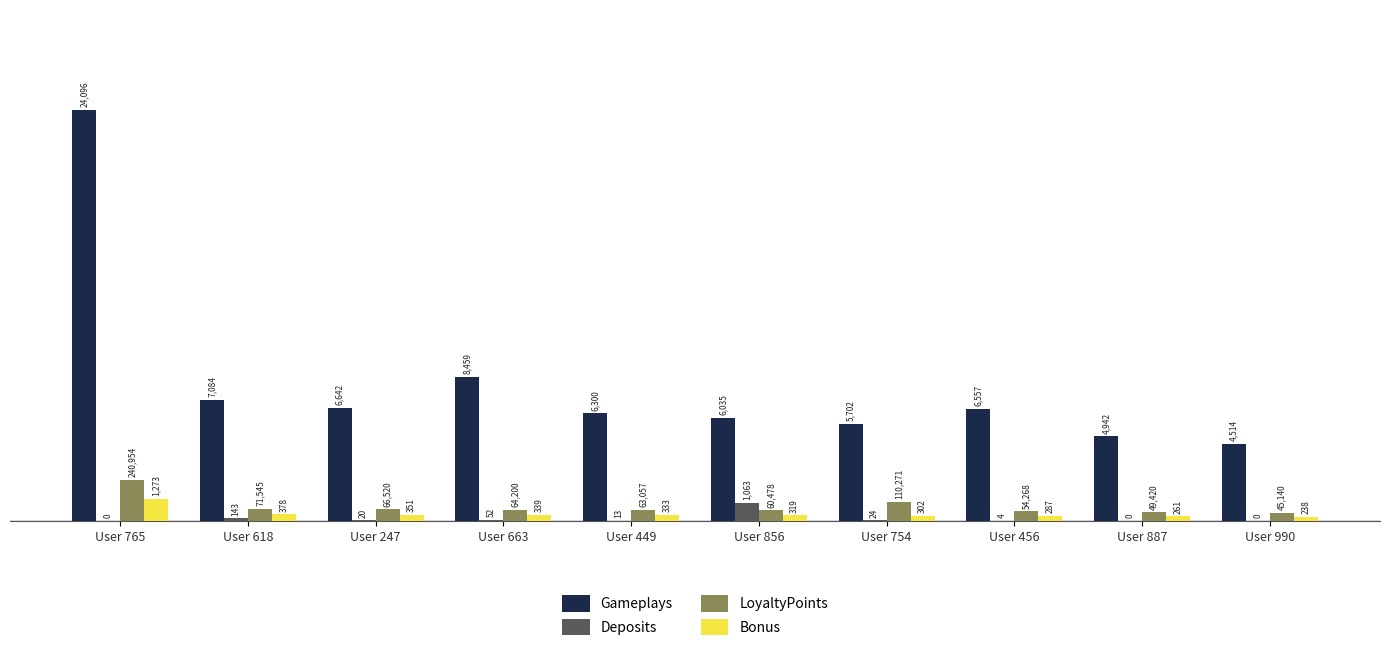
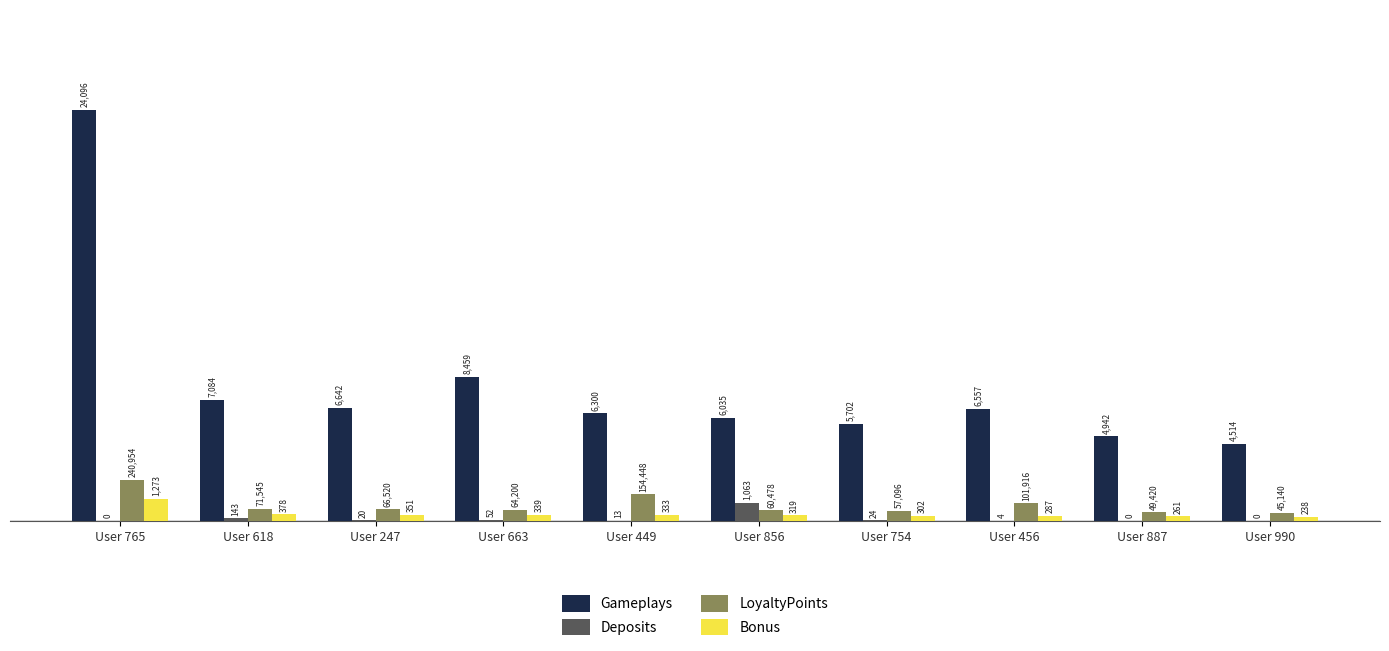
  {
    "Gameplays": {
      "User 765": "24,096",
      "User 618": "7,084",
      "User 247": "6,642",
      "User 663": "8,459",
      "User 449": "6,300",
      "User 856": "6,035",
      "User 754": "5,702",
      "User 456": "6,557",
      "User 887": "4,942",
      "User 990": "4,514"
    },
    "Deposits": {
      "User 765": "0",
      "User 618": "143",
      "User 247": "20",
      "User 663": "52",
      "User 449": "13",
      "User 856": "1,063",
      "User 754": "24",
      "User 456": "4",
      "User 887": "0",
      "User 990": "0"
    },
    "LoyaltyPoints": {
-     "User 449": "63,057",
-     "User 754": "110,271",
-     "User 456": "54,268"
+     "User 449": "154,448",
+     "User 754": "57,096",
+     "User 456": "101,916"
    },
    "Bonus": {
      "User 765": "1,273",
      "User 618": "378",
      "User 247": "351",
      "User 663": "339",
      "User 449": "333",
      "User 856": "319",
      "User 754": "302",
      "User 456": "287",
      "User 887": "261",
      "User 990": "238"
    }
  }
